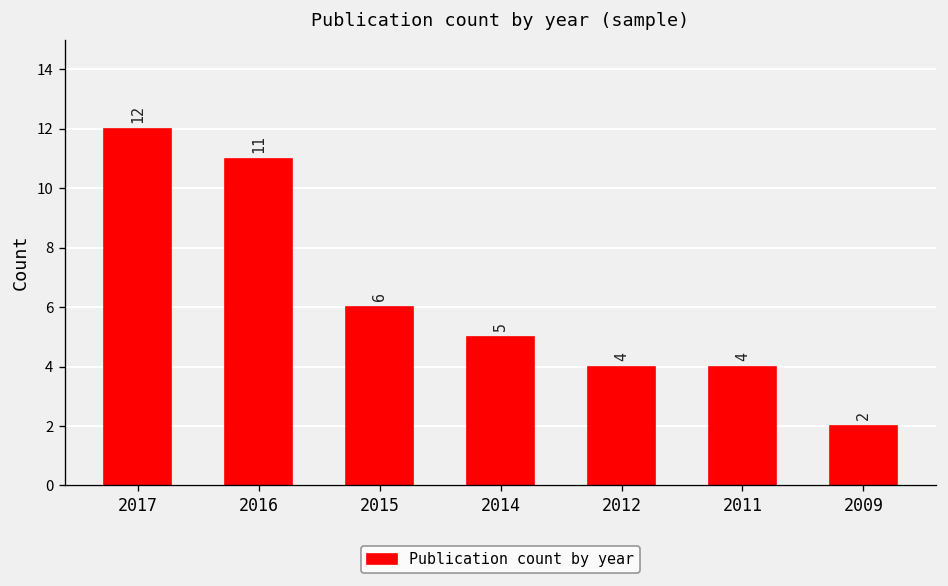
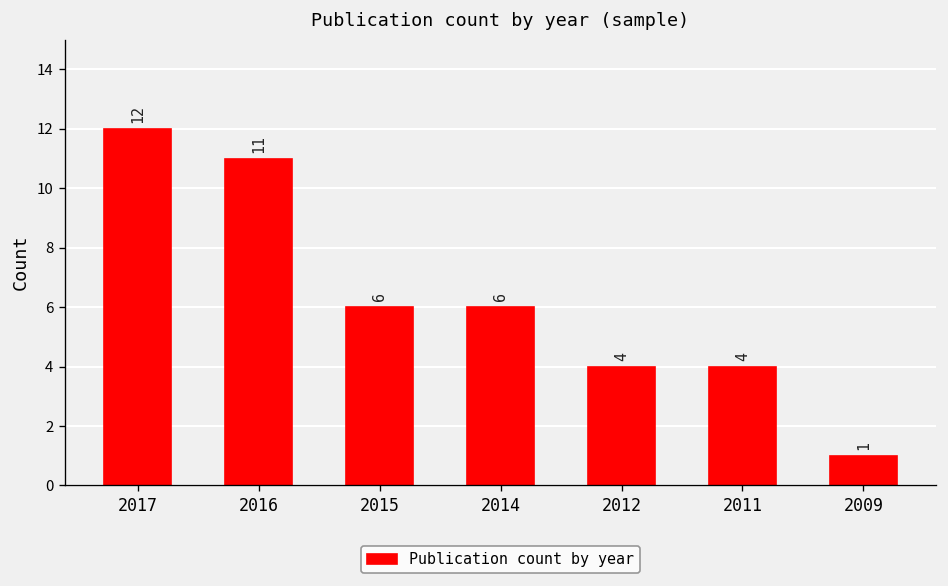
  {
    "2017": 12,
    "2016": 11,
    "2015": 6,
-   "2014": 5,
+   "2014": 6,
    "2012": 4,
    "2011": 4,
-   "2009": 2
+   "2009": 1
  }
